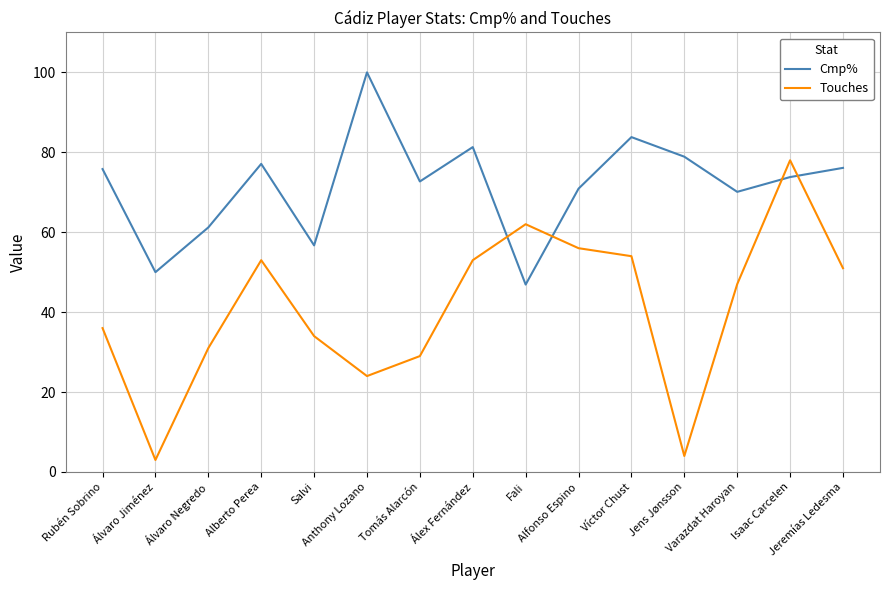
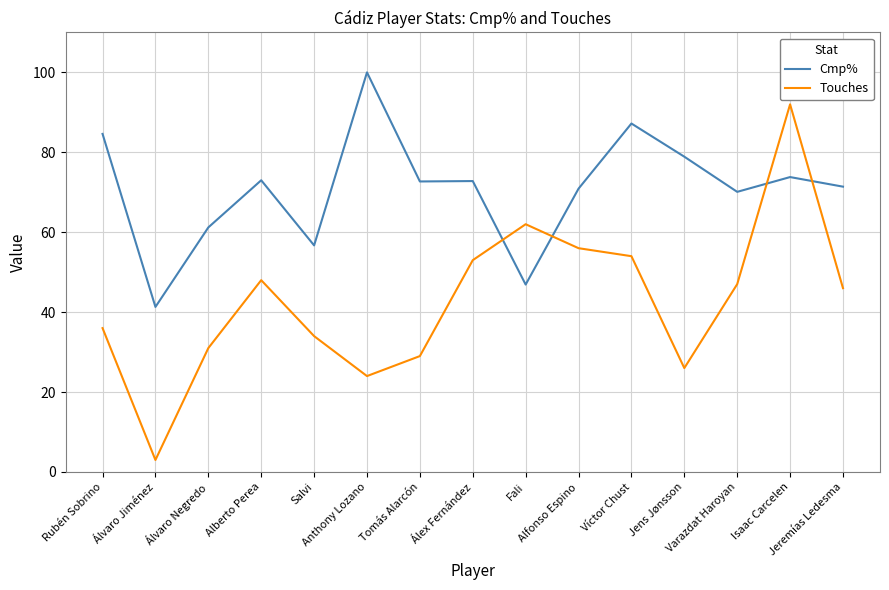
  {
    "Cmp%": {
-     "Rubén Sobrino": 76,
-     "Álvaro Jiménez": 50,
+     "Rubén Sobrino": 85,
+     "Álvaro Jiménez": 41,
      "Álvaro Negredo": 61,
-     "Alberto Perea": 77,
+     "Alberto Perea": 73,
      "Salvi": 57,
      "Anthony Lozano": 100,
      "Tomás Alarcón": 73,
-     "Álex Fernández": 81,
+     "Álex Fernández": 73,
      "Fali": 47,
      "Alfonso Espino": 71,
-     "Víctor Chust": 84,
+     "Víctor Chust": 87,
      "Jens Jønsson": 79,
      "Varazdat Haroyan": 70,
      "Isaac Carcelen": 74,
-     "Jeremías Ledesma": 76
+     "Jeremías Ledesma": 71
    },
    "Touches": {
      "Rubén Sobrino": 36,
      "Álvaro Jiménez": 3,
      "Álvaro Negredo": 31,
-     "Alberto Perea": 53,
+     "Alberto Perea": 48,
      "Salvi": 34,
      "Anthony Lozano": 24,
      "Tomás Alarcón": 29,
      "Álex Fernández": 53,
      "Fali": 62,
      "Alfonso Espino": 56,
      "Víctor Chust": 54,
-     "Jens Jønsson": 4,
+     "Jens Jønsson": 26,
      "Varazdat Haroyan": 47,
-     "Isaac Carcelen": 78,
-     "Jeremías Ledesma": 51
+     "Isaac Carcelen": 92,
+     "Jeremías Ledesma": 46
    }
  }
